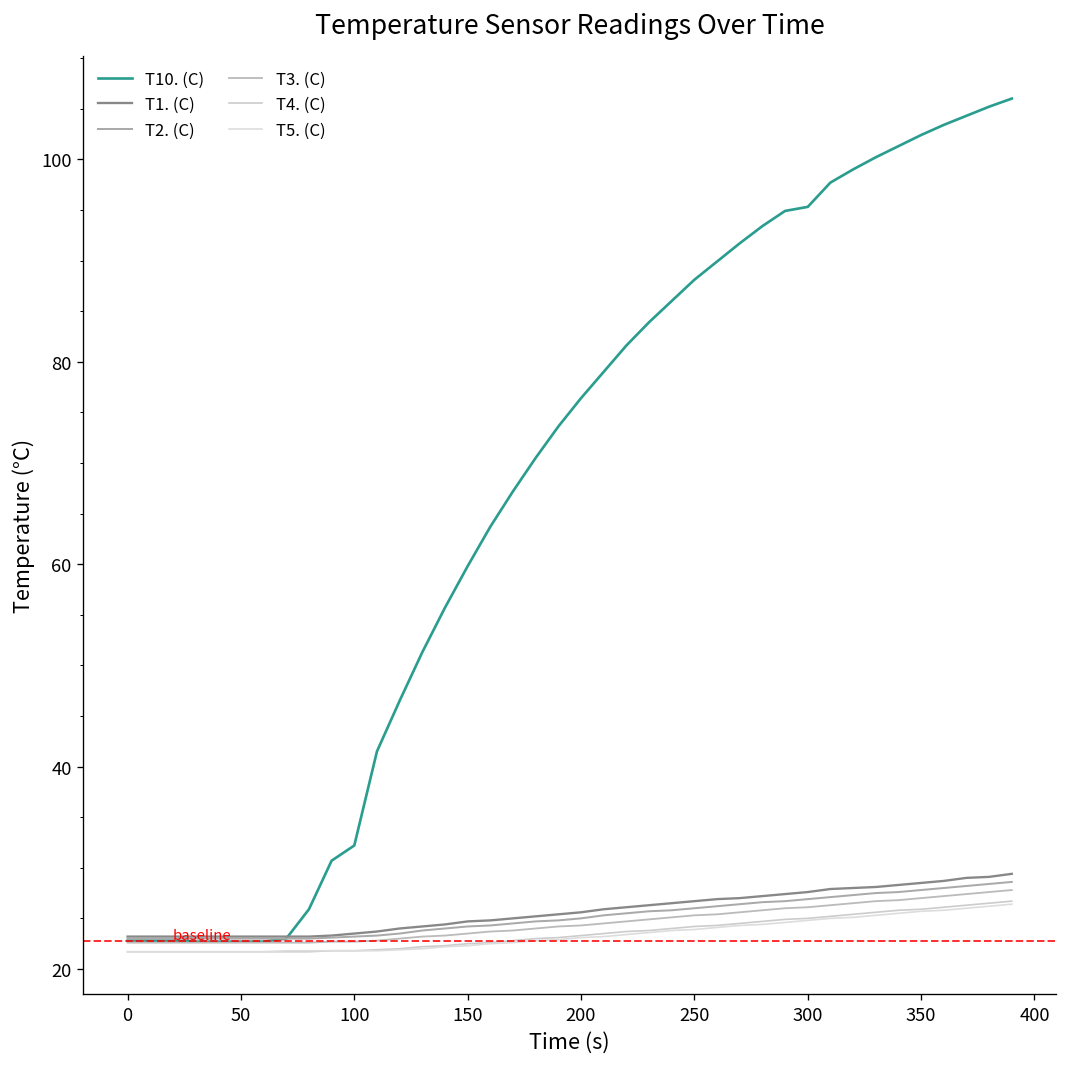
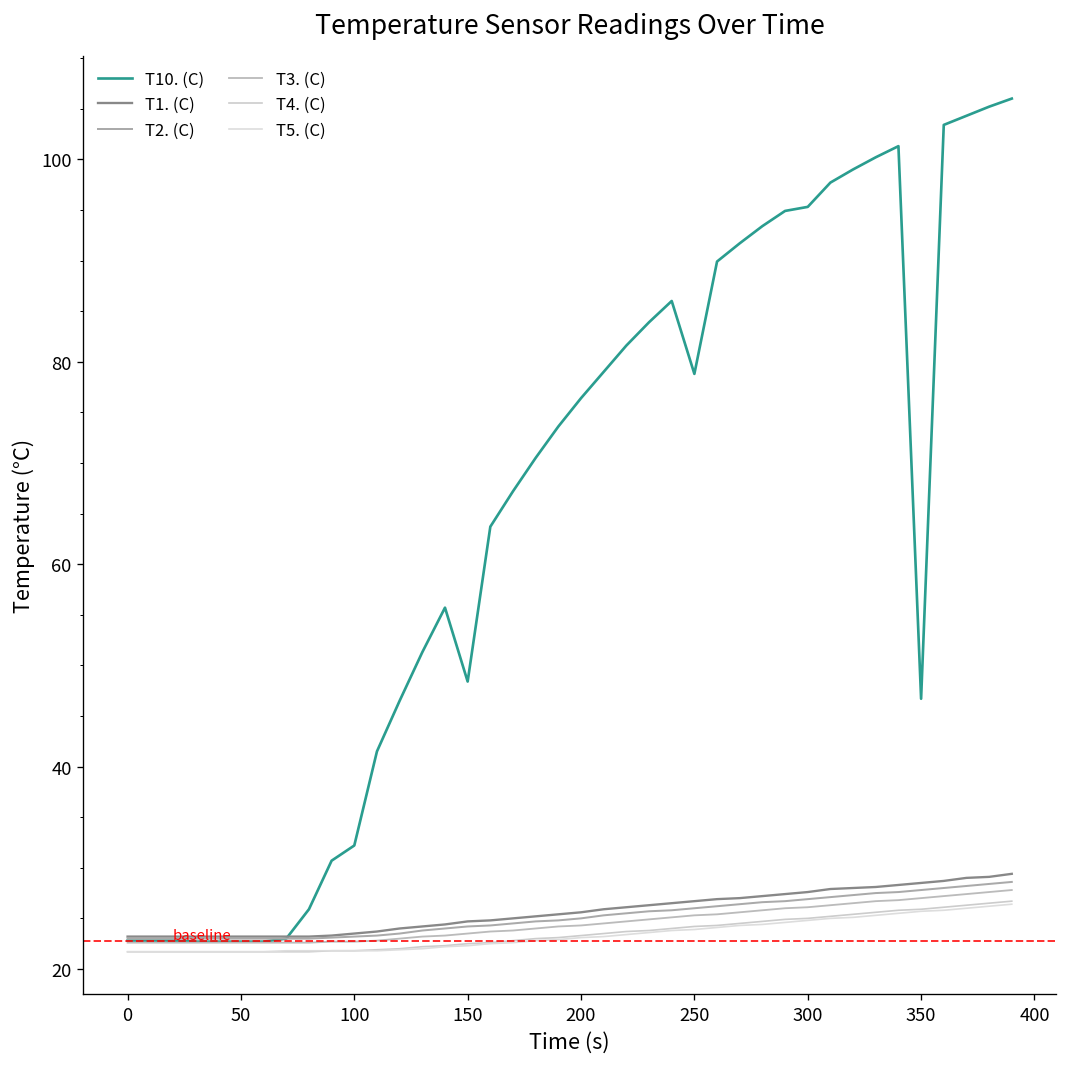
  {
    "T10. (C)": {
      "100": 32,
-     "150": 60,
+     "150": 48,
      "200": 76,
-     "250": 88,
+     "250": 79,
      "300": 95,
-     "350": 102
+     "350": 47
    }
  }
